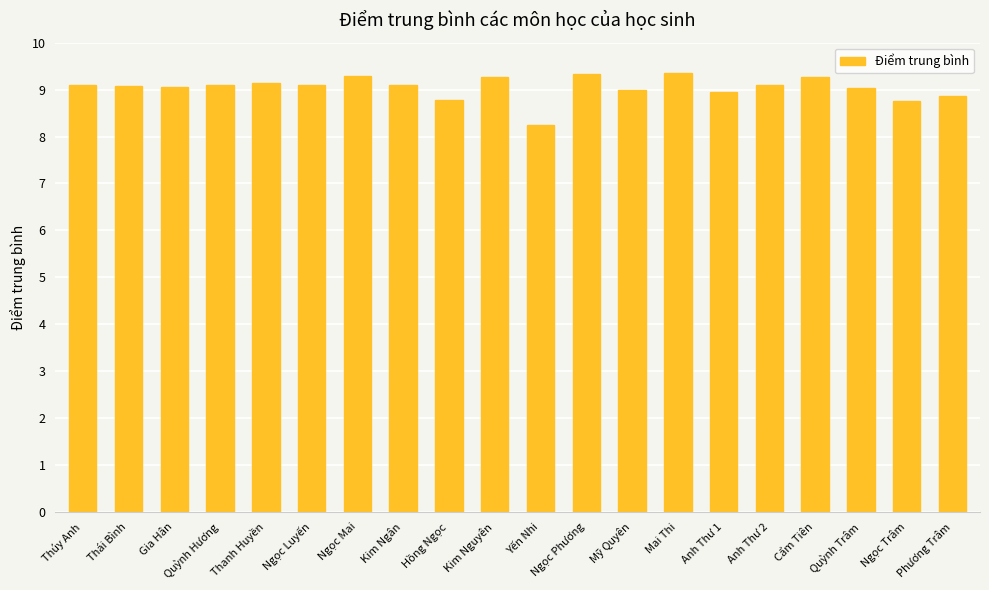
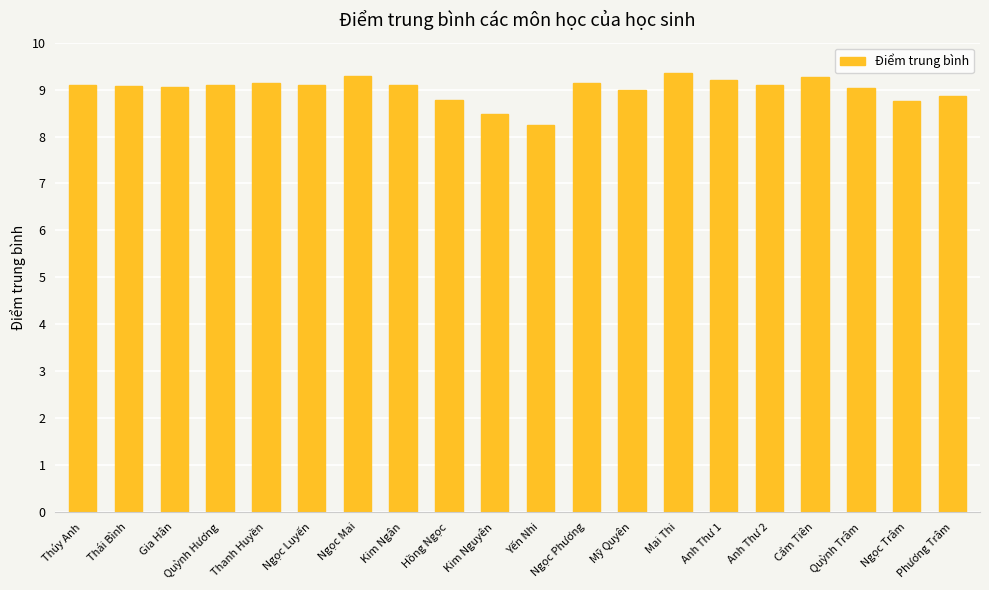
  {
    "Thúy Anh": 9.1,
    "Thái Bình": 9.1,
    "Gia Hân": 9.1,
    "Quỳnh Hương": 9.1,
    "Thanh Huyền": 9.1,
    "Ngọc Luyến": 9.1,
    "Ngọc Mai": 9.3,
    "Kim Ngân": 9.1,
    "Hồng Ngọc": 8.8,
-   "Kim Nguyên": 9.3,
+   "Kim Nguyên": 8.5,
    "Yến Nhi": 8.3,
-   "Ngọc Phương": 9.3,
+   "Ngọc Phương": 9.1,
    "Mỹ Quyên": 9.0,
    "Mai Thi": 9.4,
-   "Anh Thư 1": 8.9,
+   "Anh Thư 1": 9.2,
    "Anh Thư 2": 9.1,
    "Cẩm Tiên": 9.3,
    "Quỳnh Trâm": 9.0,
    "Ngọc Trâm": 8.8,
    "Phương Trâm": 8.9
  }
